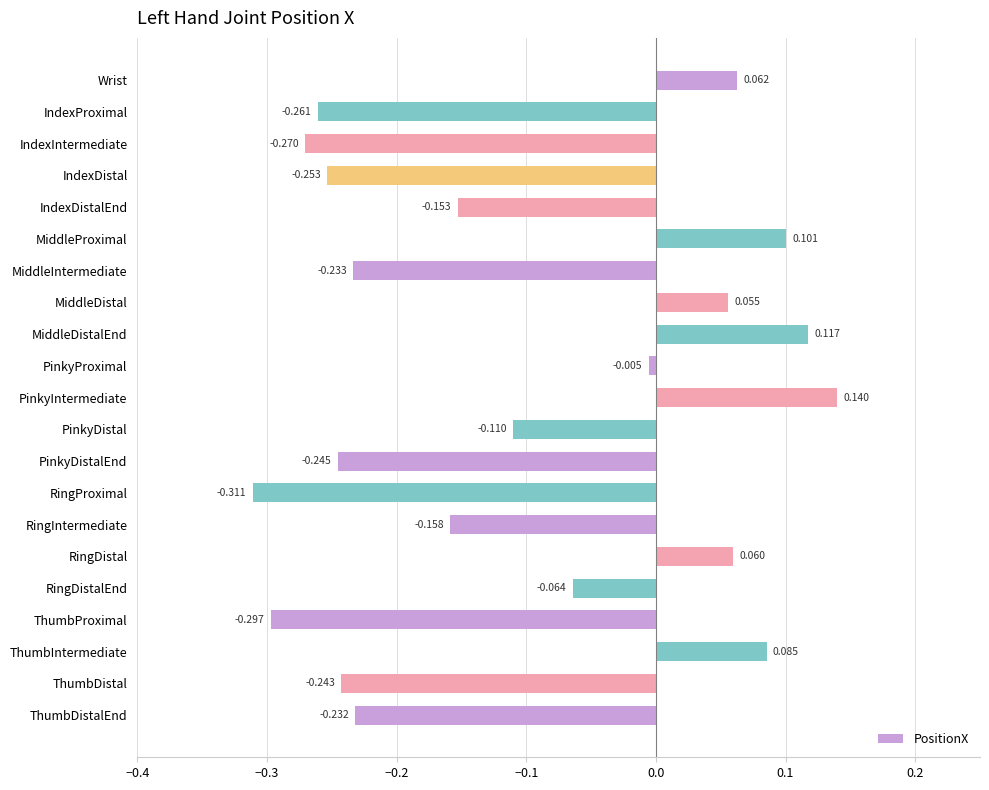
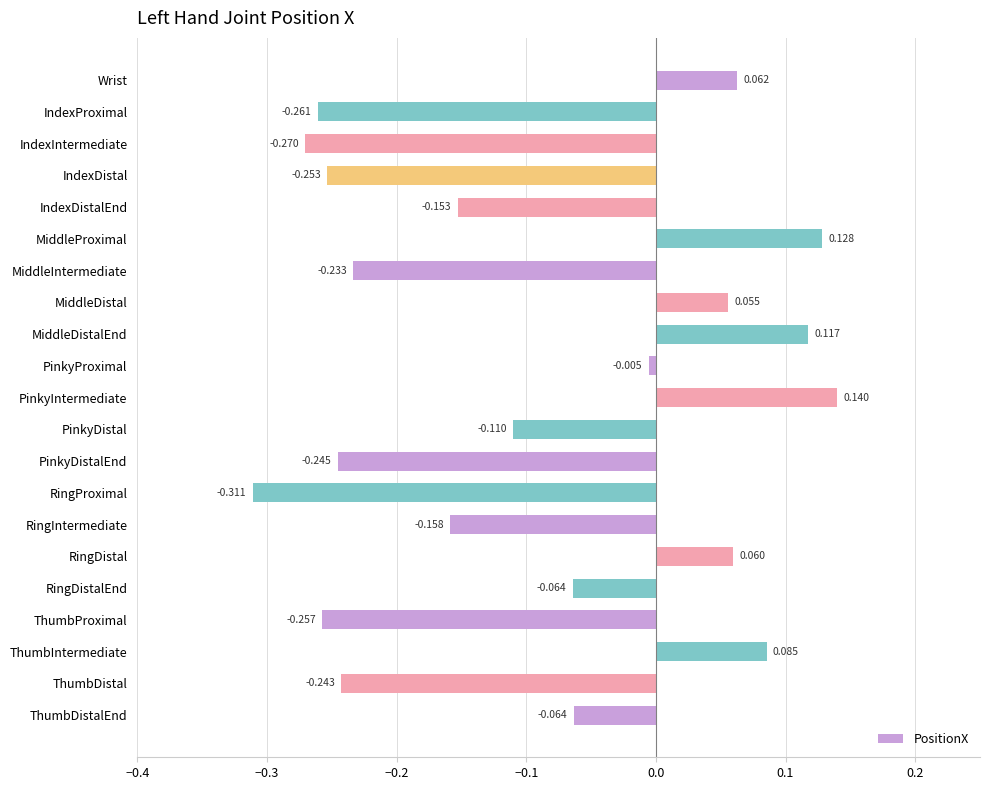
  {
    "Wrist": 0.062,
    "IndexProximal": -0.261,
    "IndexIntermediate": -0.270,
    "IndexDistal": -0.253,
    "IndexDistalEnd": -0.153,
-   "MiddleProximal": 0.101,
+   "MiddleProximal": 0.128,
    "MiddleIntermediate": -0.233,
    "MiddleDistal": 0.055,
    "MiddleDistalEnd": 0.117,
    "PinkyProximal": -0.005,
    "PinkyIntermediate": 0.140,
    "PinkyDistal": -0.110,
    "PinkyDistalEnd": -0.245,
    "RingProximal": -0.311,
    "RingIntermediate": -0.158,
    "RingDistal": 0.060,
    "RingDistalEnd": -0.064,
-   "ThumbProximal": -0.297,
+   "ThumbProximal": -0.257,
    "ThumbIntermediate": 0.085,
    "ThumbDistal": -0.243,
-   "ThumbDistalEnd": -0.232
+   "ThumbDistalEnd": -0.064
  }
